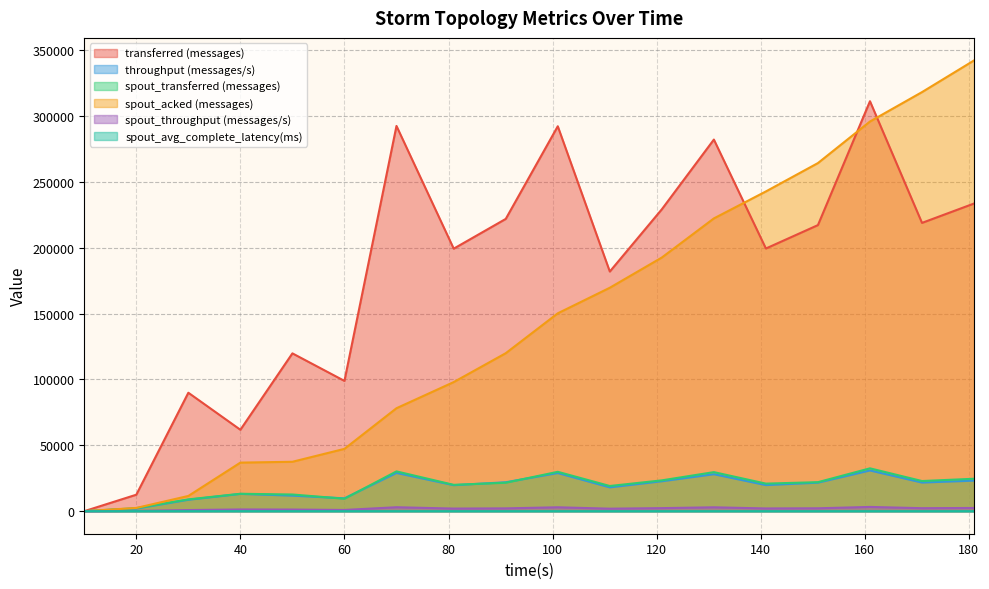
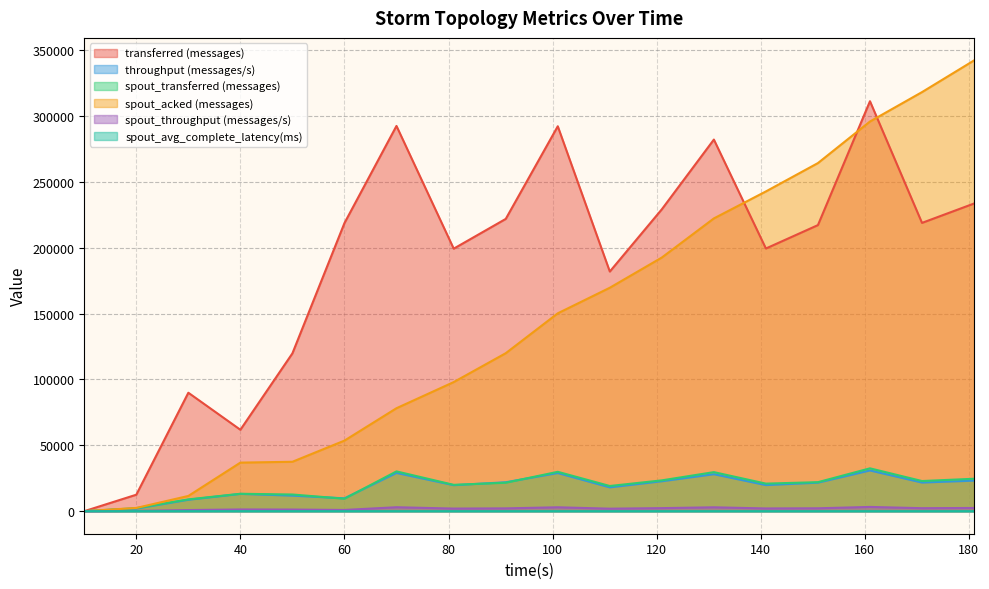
  {
    "transferred (messages)": {
      "20": 13000,
      "40": 62000,
-     "60": 99000
+     "60": 219000
    },
    "spout_acked (messages)": {
      "40": 37000,
-     "60": 47000
+     "60": 54000
    }
  }
